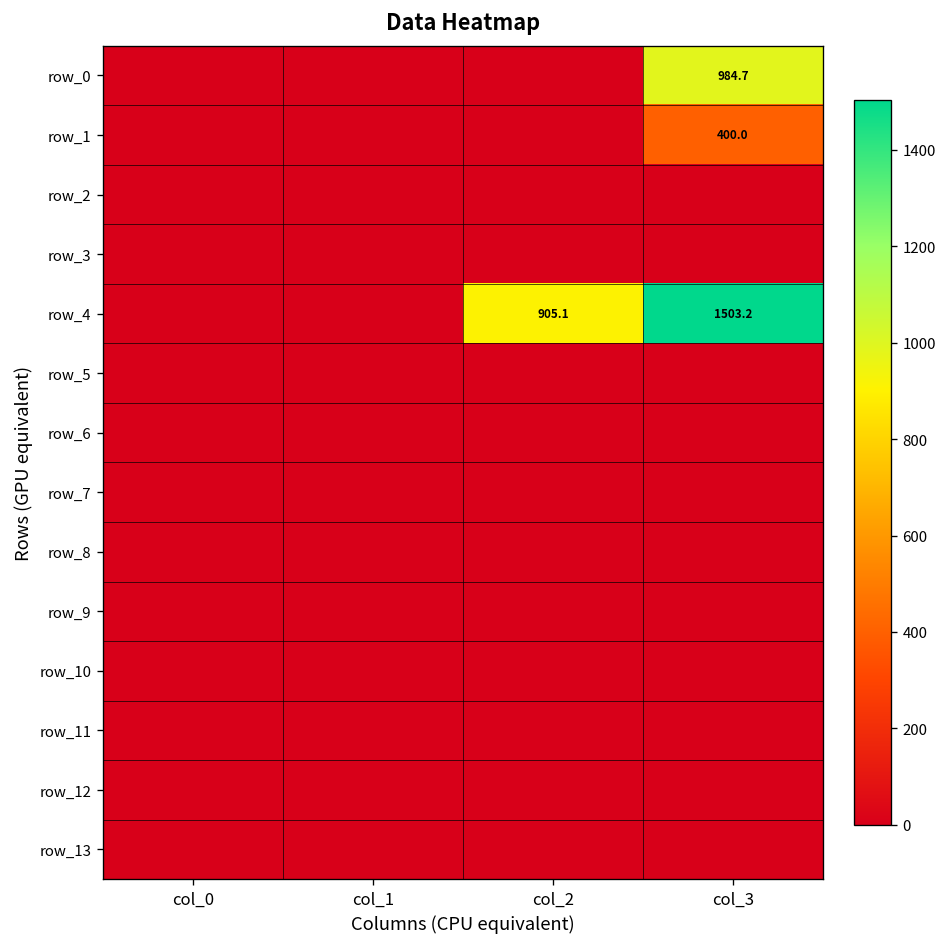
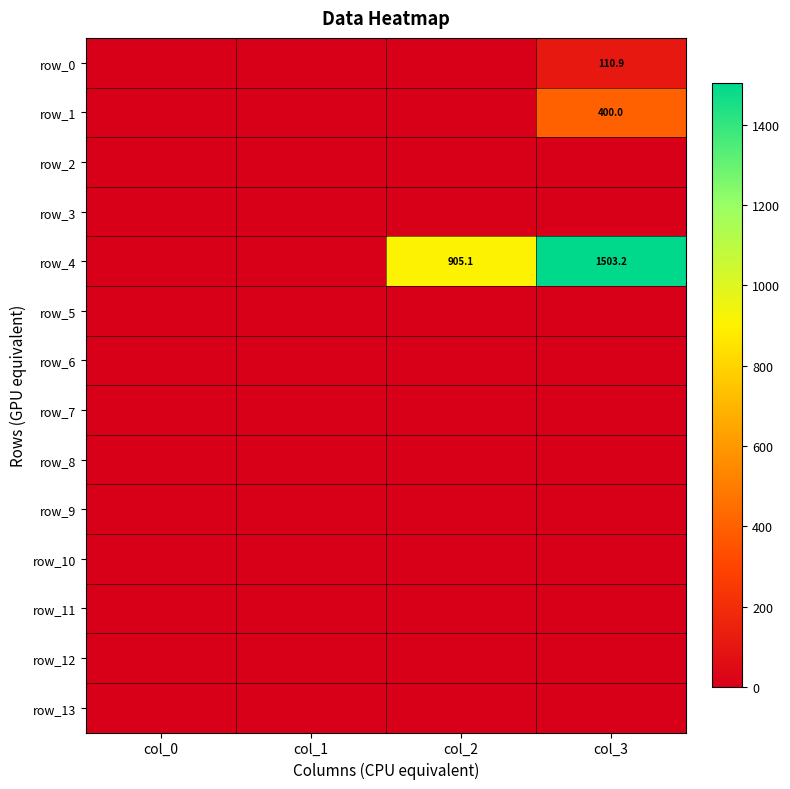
  {
    "row_0": {
-     "col_3": 984.7
+     "col_3": 110.9
    },
    "row_1": {
      "col_3": 400.0
    },
    "row_4": {
      "col_2": 905.1,
      "col_3": 1503.2
    }
  }
